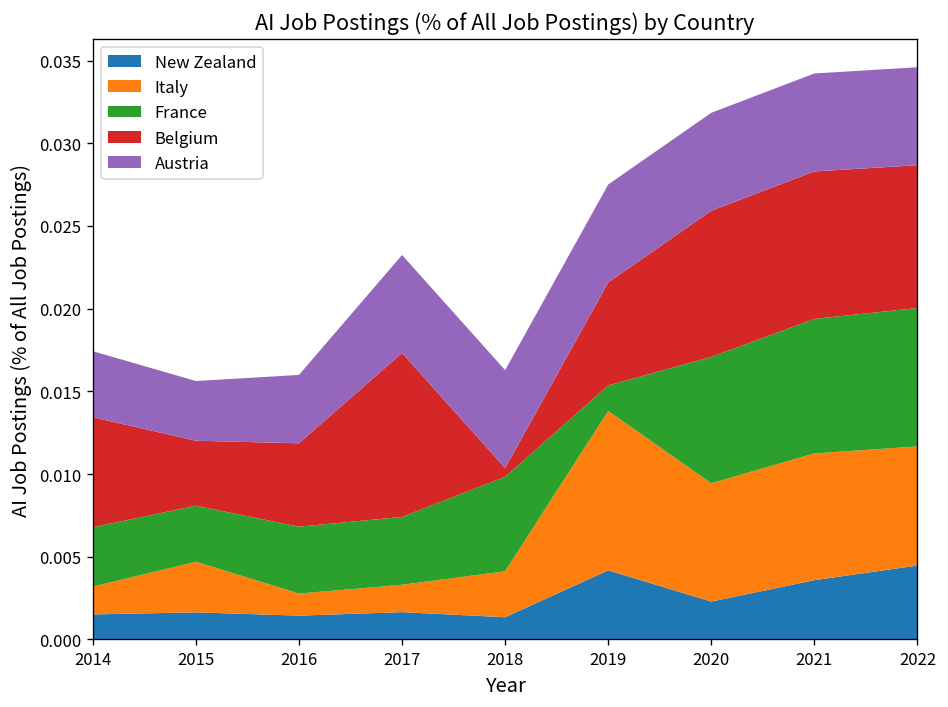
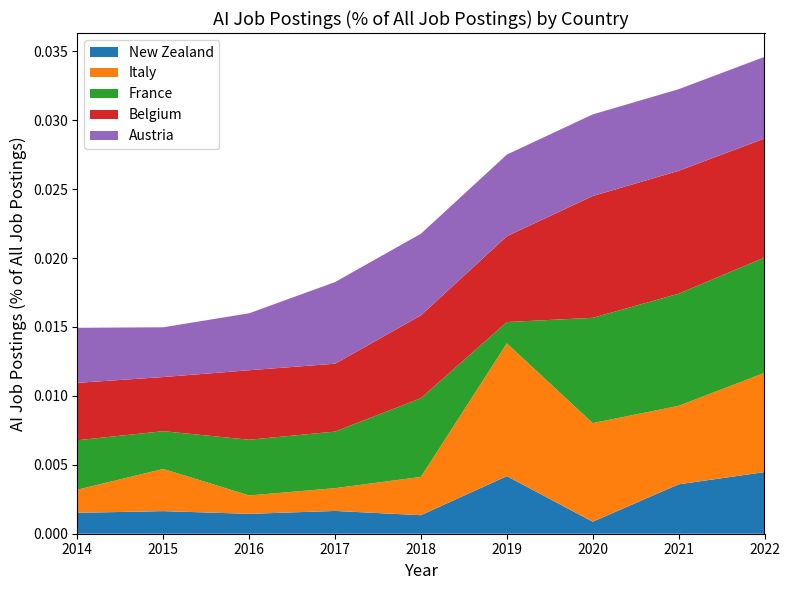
  {
    "New Zealand": {
-     "2020": 0.0023
+     "2020": 0.0009
    },
    "Italy": {
-     "2021": 0.0077
+     "2021": 0.0057
    },
    "France": {
-     "2015": 0.0034
+     "2015": 0.0027
    },
    "Belgium": {
-     "2014": 0.0067,
-     "2017": 0.0099,
-     "2018": 0.0005
+     "2014": 0.0042,
+     "2017": 0.0049,
+     "2018": 0.0060
    },
    "Austria": {
      "2014": 0.0040,
      "2015": 0.0036,
      "2016": 0.0041,
      "2017": 0.0059,
      "2018": 0.0059,
      "2019": 0.0059,
      "2020": 0.0059,
      "2021": 0.0059,
      "2022": 0.0059
    }
  }
